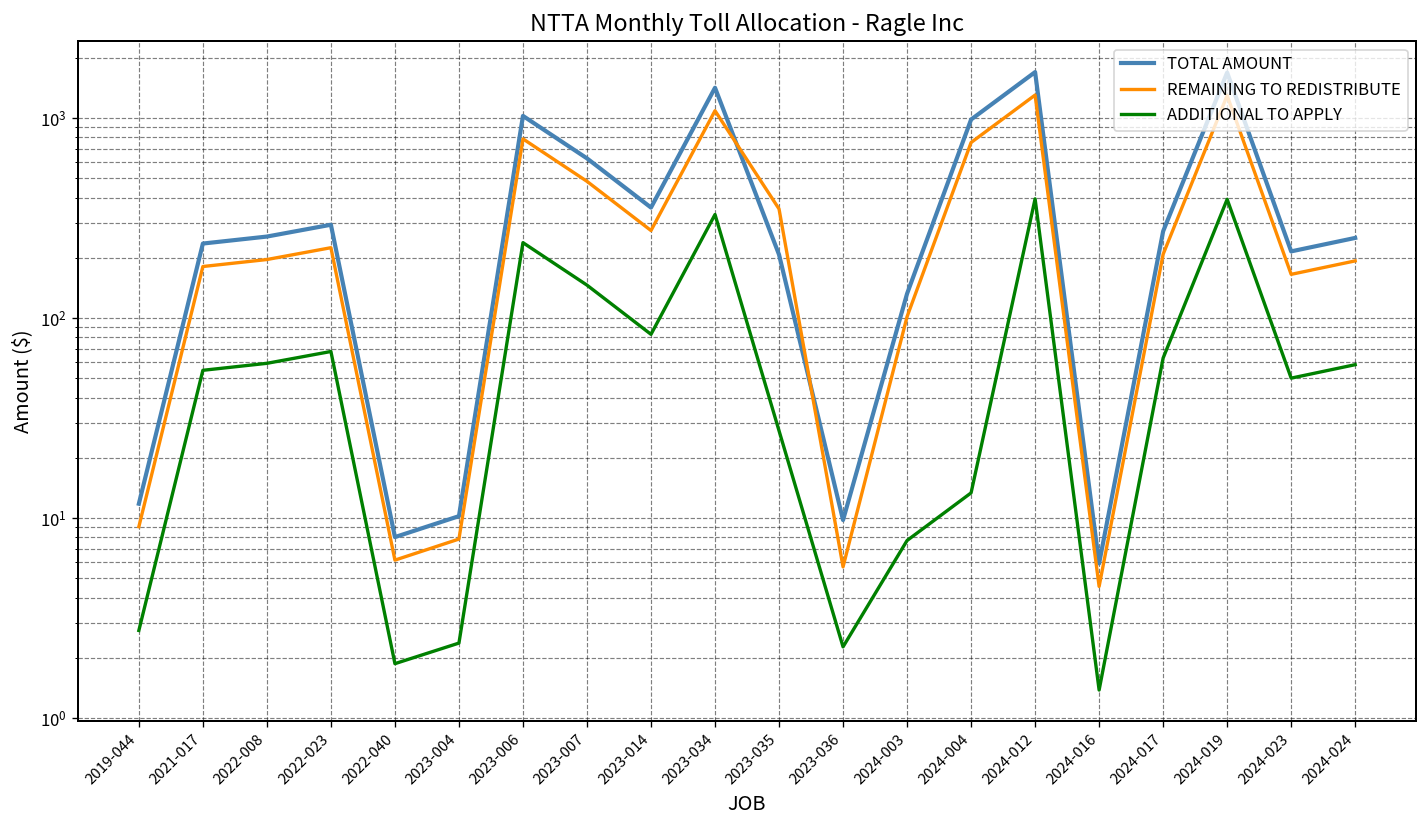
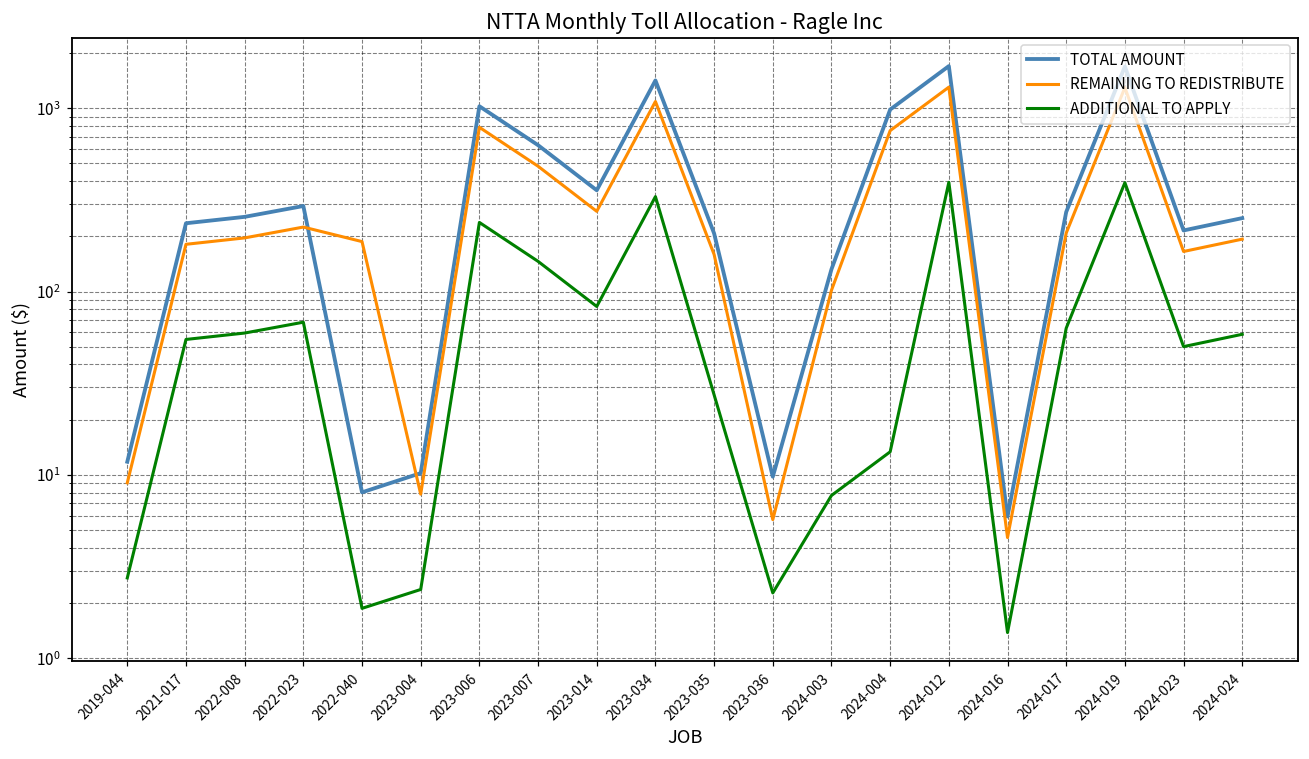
  {
    "TOTAL AMOUNT": {
      "2019-044": 12,
      "2021-017": 240,
      "2022-008": 260,
      "2022-023": 290,
      "2022-040": 8,
      "2023-004": 10,
      "2023-006": 1000,
      "2023-007": 630,
      "2023-014": 360,
      "2023-034": 1400,
      "2023-035": 210,
      "2023-036": 10,
      "2024-003": 130,
      "2024-004": 1000,
      "2024-012": 1700,
      "2024-016": 5.9,
      "2024-017": 270,
      "2024-023": 220,
      "2024-024": 250
    },
    "REMAINING TO REDISTRIBUTE": {
      "2019-044": 9,
      "2021-017": 180,
      "2022-008": 200,
      "2022-023": 220,
-     "2022-040": 6.2,
+     "2022-040": 190,
      "2023-004": 8,
      "2023-006": 800,
      "2023-007": 480,
      "2023-014": 270,
      "2023-034": 1100,
-     "2023-035": 350,
+     "2023-035": 160,
      "2023-036": 5.7,
      "2024-003": 100,
      "2024-004": 800,
      "2024-012": 1300,
      "2024-016": 4.6,
      "2024-017": 210,
      "2024-023": 170,
      "2024-024": 190
    },
    "ADDITIONAL TO APPLY": {
      "2019-044": 2.7,
      "2021-017": 55,
      "2022-008": 59,
      "2022-023": 68,
      "2022-040": 1.9,
      "2023-004": 2.4,
      "2023-006": 240,
      "2023-007": 150,
      "2023-014": 80,
      "2023-034": 330,
      "2023-035": 27,
      "2023-036": 2.3,
      "2024-003": 8,
      "2024-004": 13,
      "2024-012": 390,
      "2024-016": 1.4,
      "2024-017": 63,
      "2024-019": 390,
      "2024-023": 50,
      "2024-024": 58
    }
  }
